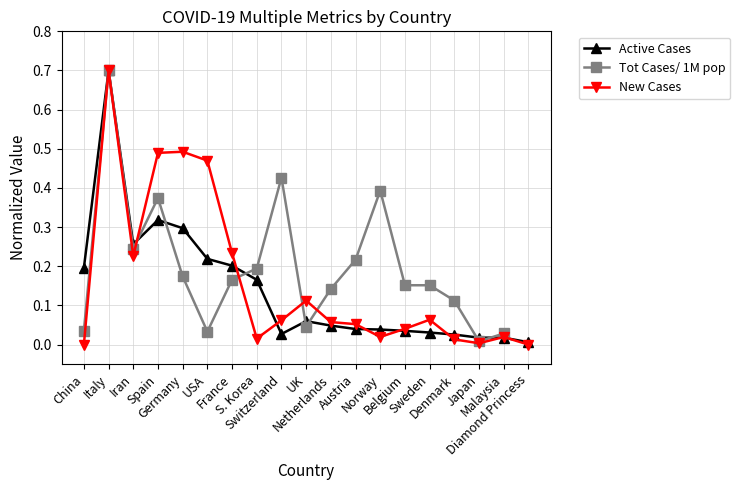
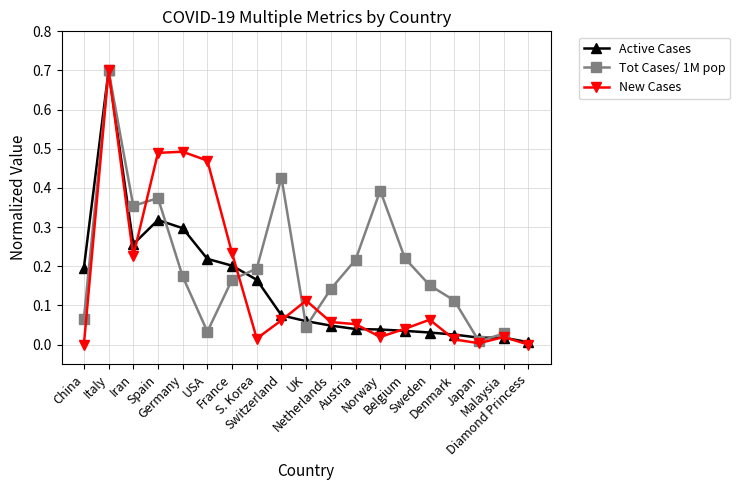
  {
    "Active Cases": {
      "China": 0.20,
      "Iran": 0.26,
      "Spain": 0.32,
      "Germany": 0.30,
      "USA": 0.22,
      "France": 0.20,
      "S. Korea": 0.17,
-     "Switzerland": 0.03,
+     "Switzerland": 0.07,
      "UK": 0.06,
      "Netherlands": 0.05,
      "Austria": 0.04,
      "Norway": 0.04,
      "Sweden": 0.03,
      "Denmark": 0.03,
      "Japan": 0.02
    },
    "Tot Cases/ 1M pop": {
-     "China": 0.04,
-     "Iran": 0.25,
+     "China": 0.07,
+     "Iran": 0.35,
      "Spain": 0.37,
      "Germany": 0.17,
      "USA": 0.03,
      "France": 0.17,
      "S. Korea": 0.19,
      "Switzerland": 0.43,
      "UK": 0.05,
      "Netherlands": 0.14,
      "Austria": 0.22,
      "Norway": 0.39,
-     "Belgium": 0.15,
+     "Belgium": 0.22,
      "Sweden": 0.15,
      "Denmark": 0.11,
      "Malaysia": 0.03
    },
    "New Cases": {
      "China": 0.00,
      "Iran": 0.23,
      "Spain": 0.49,
      "Germany": 0.49,
      "USA": 0.47,
      "France": 0.23,
      "S. Korea": 0.02,
      "Switzerland": 0.06,
      "UK": 0.11,
      "Netherlands": 0.06,
      "Austria": 0.05,
      "Norway": 0.02,
      "Sweden": 0.06,
      "Denmark": 0.01
    }
  }
